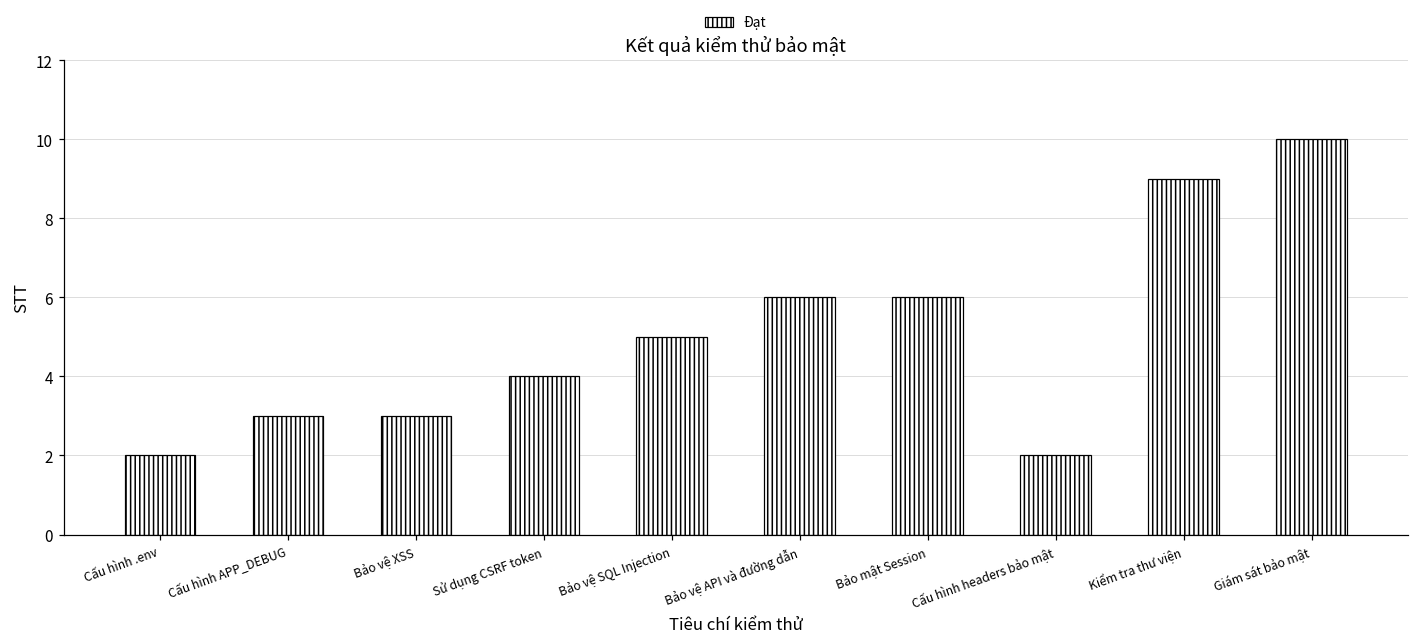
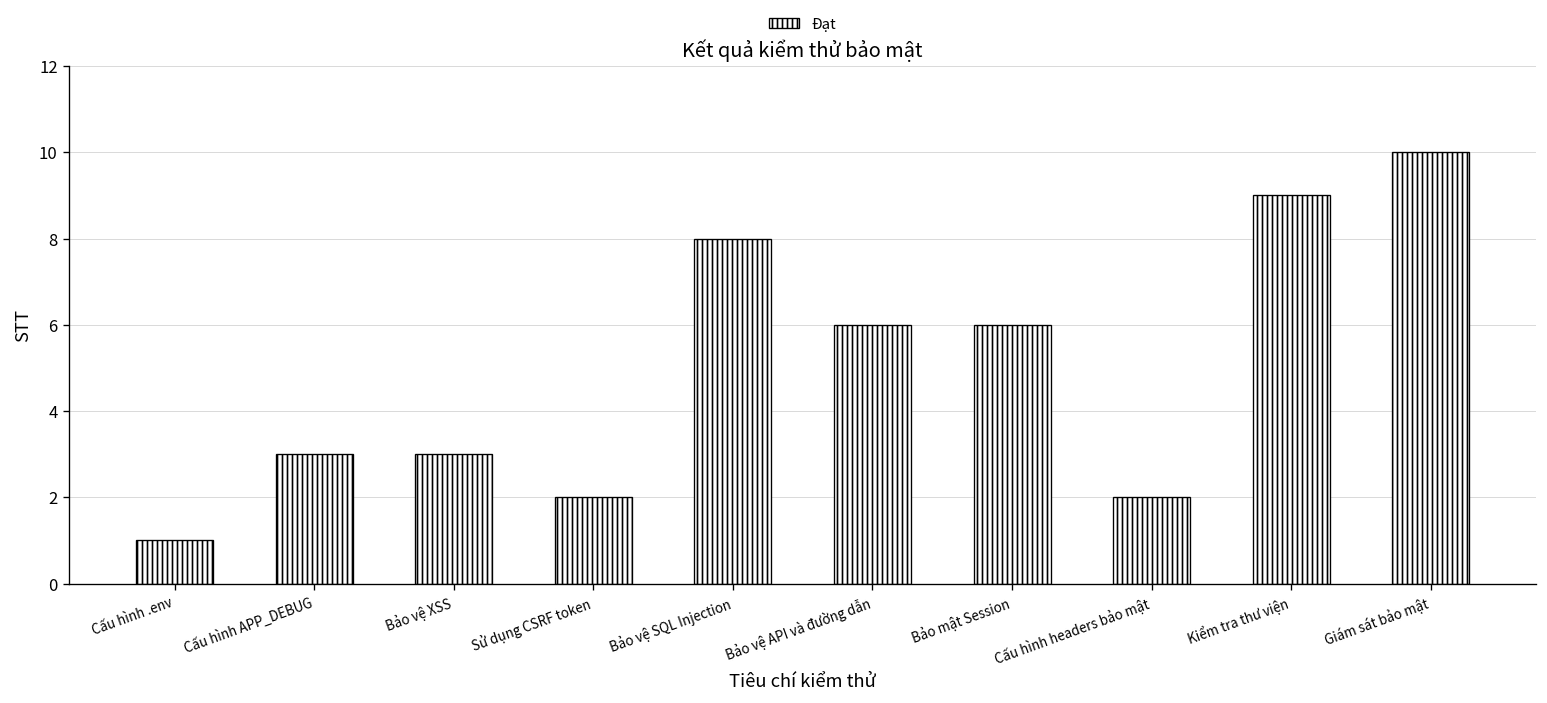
  {
-   "Cấu hình .env": 2,
+   "Cấu hình .env": 1,
    "Cấu hình APP_DEBUG": 3,
    "Bảo vệ XSS": 3,
-   "Sử dụng CSRF token": 4,
-   "Bảo vệ SQL Injection": 5,
+   "Sử dụng CSRF token": 2,
+   "Bảo vệ SQL Injection": 8,
    "Bảo vệ API và đường dẫn": 6,
    "Bảo mật Session": 6,
    "Cấu hình headers bảo mật": 2,
    "Kiểm tra thư viện": 9,
    "Giám sát bảo mật": 10
  }
